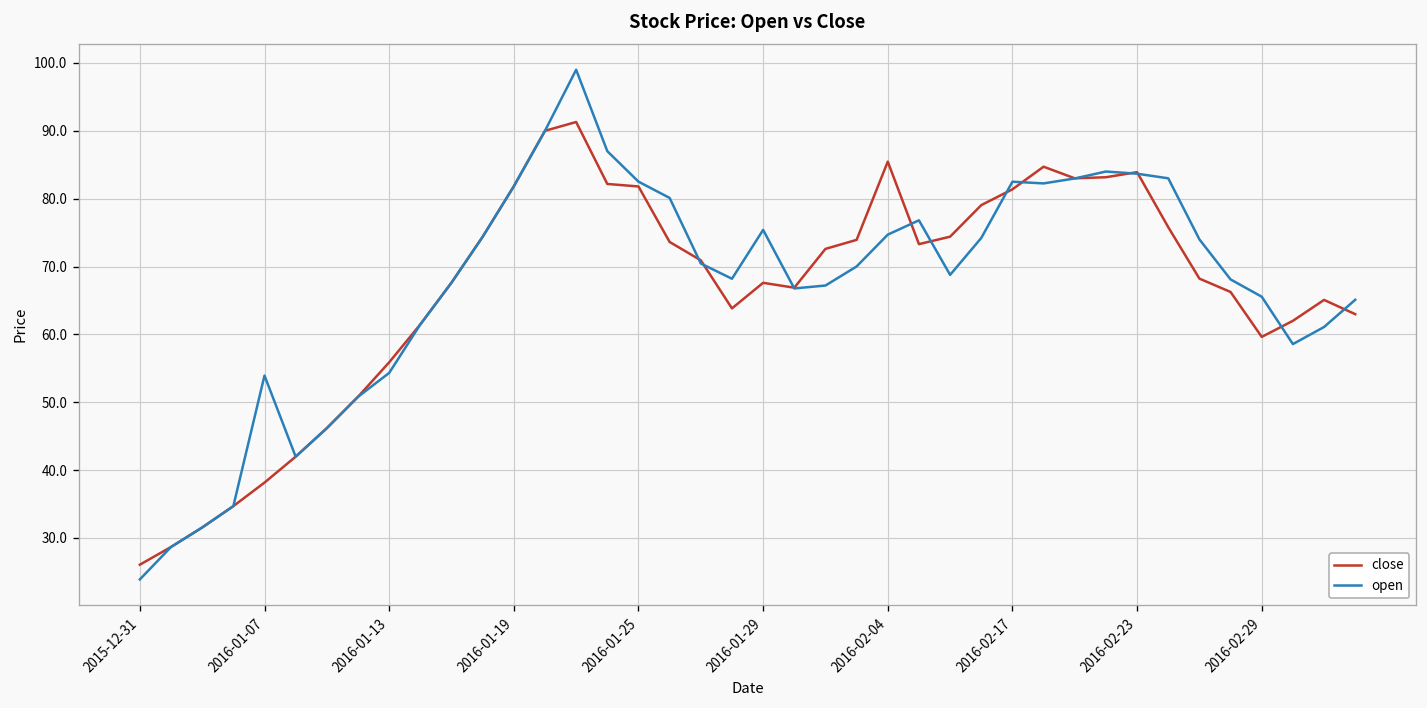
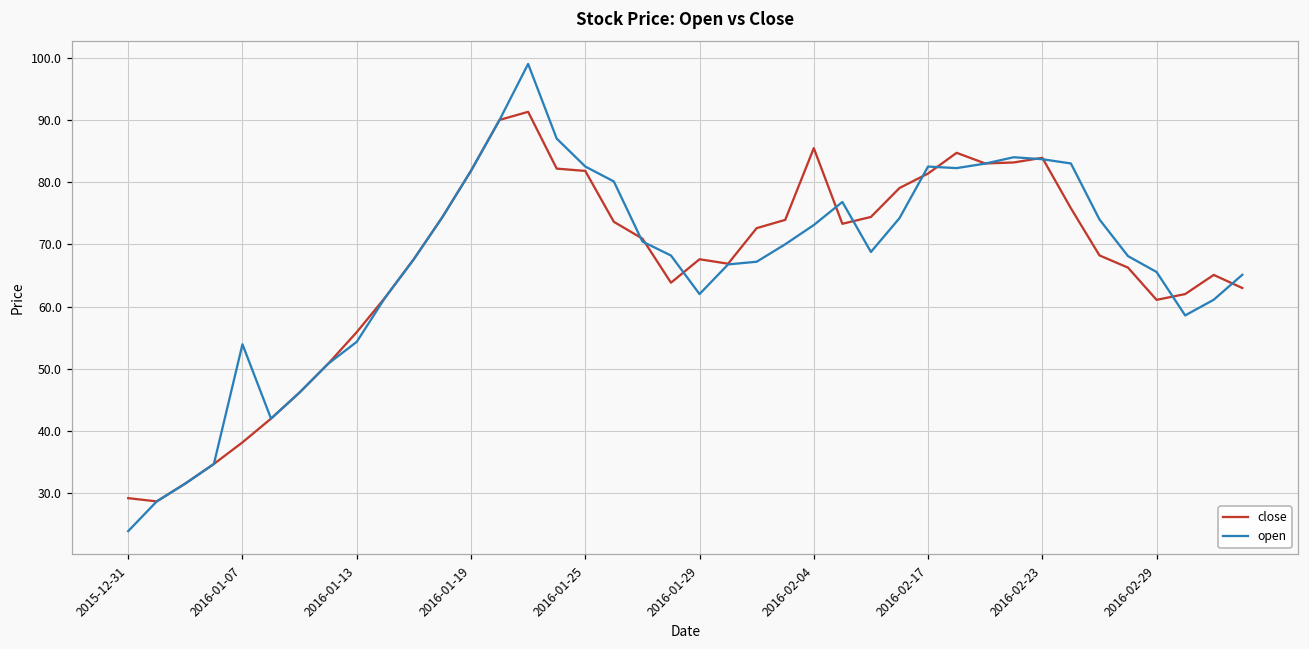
  {
    "close": {
-     "2015-12-31": 26,
+     "2015-12-31": 29,
      "2016-01-07": 38,
      "2016-01-13": 56,
      "2016-01-25": 82,
      "2016-01-29": 68,
      "2016-02-04": 85,
      "2016-02-17": 81,
-     "2016-02-29": 60
+     "2016-02-29": 61
    },
    "open": {
      "2015-12-31": 24,
      "2016-01-07": 54,
      "2016-01-13": 54,
      "2016-01-25": 83,
-     "2016-01-29": 75,
-     "2016-02-04": 75,
+     "2016-01-29": 62,
+     "2016-02-04": 73,
      "2016-02-17": 83,
      "2016-02-29": 66
    }
  }
